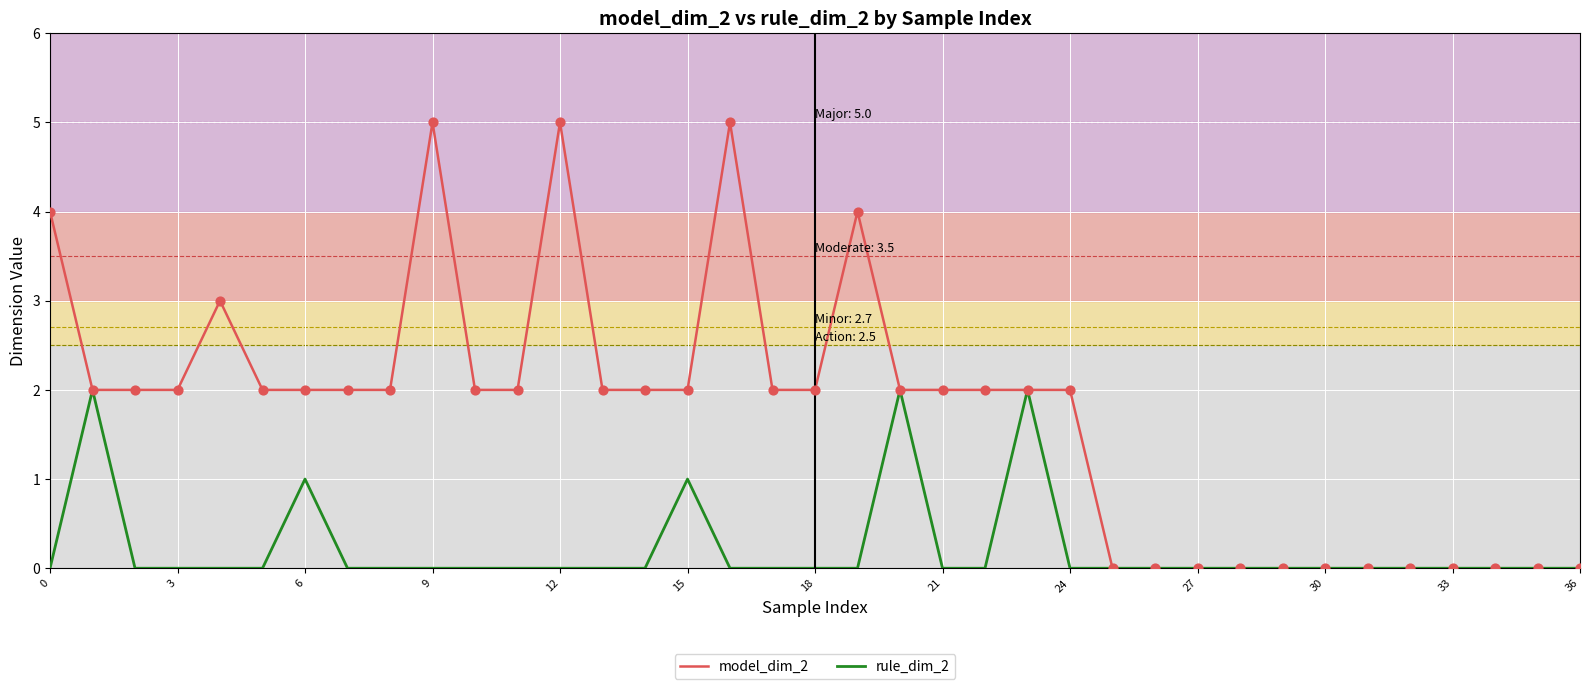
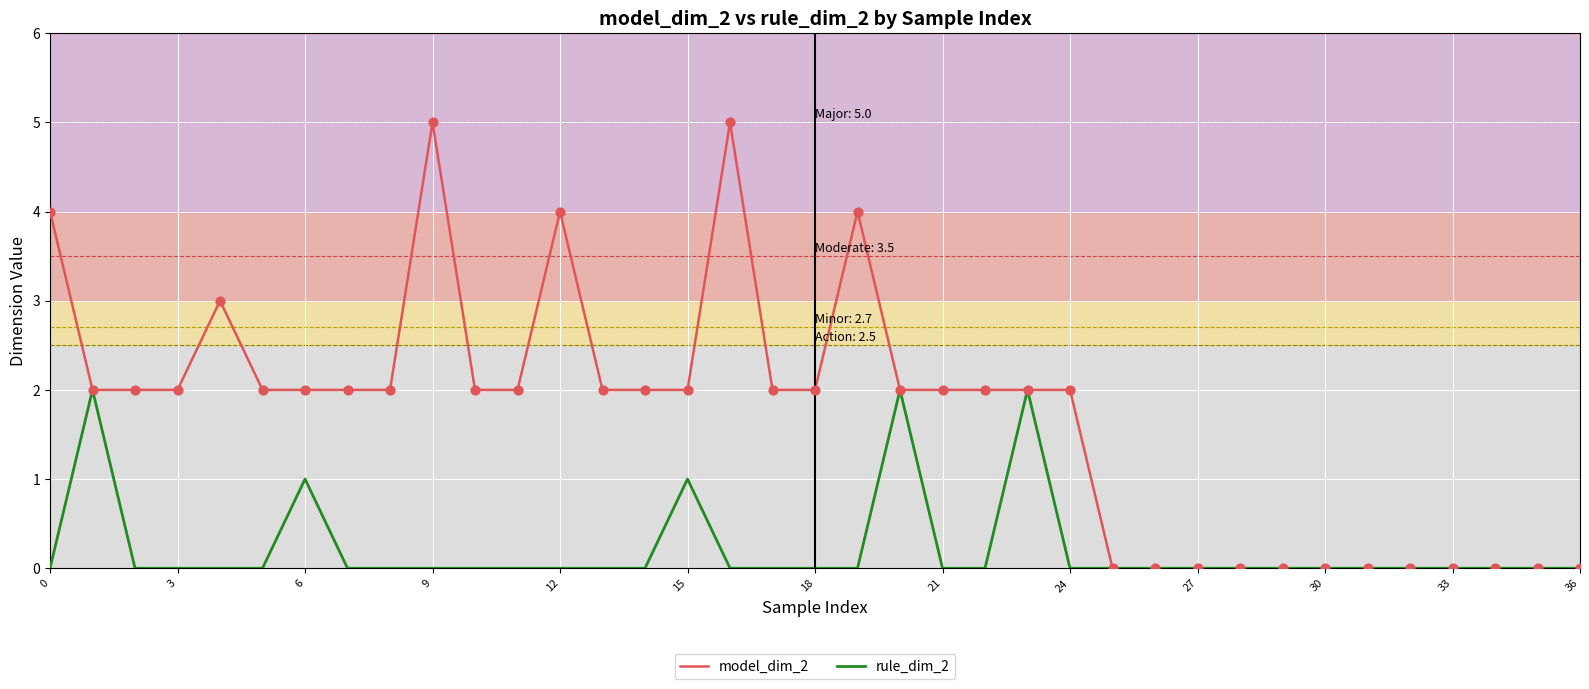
  {
    "model_dim_2": {
      "0": 4,
      "3": 2,
      "6": 2,
      "9": 5,
-     "12": 5,
+     "12": 4,
      "15": 2,
      "18": 2,
      "21": 2,
      "24": 2
    },
    "rule_dim_2": {
      "0": 0,
      "3": 0,
      "6": 1,
      "9": 0,
      "12": 0,
      "15": 1,
      "18": 0,
      "21": 0,
      "24": 0
    }
  }
